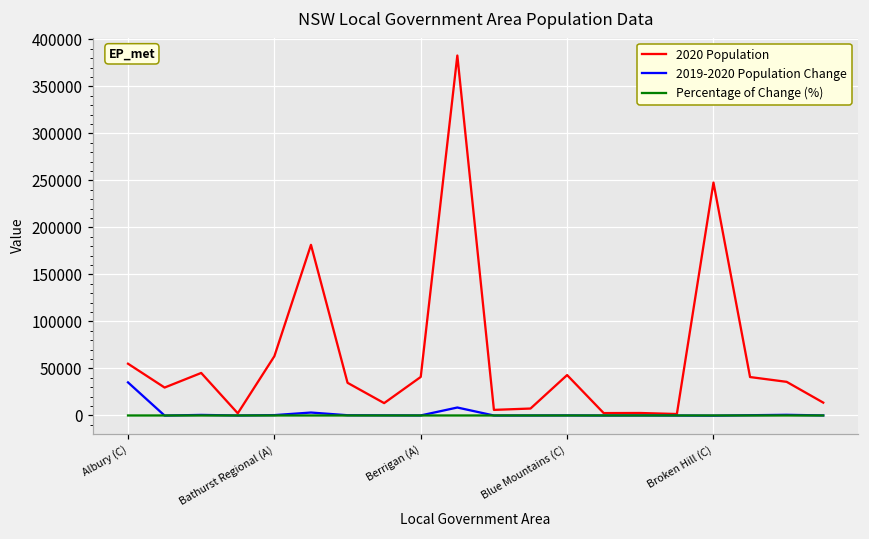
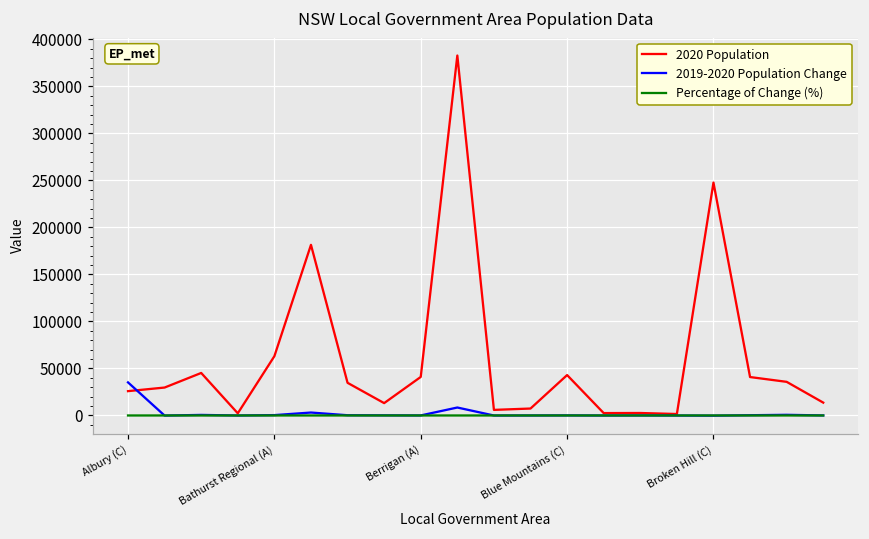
  {
    "2020 Population": {
-     "Albury (C)": 60000,
+     "Albury (C)": 30000,
      "Bathurst Regional (A)": 60000,
      "Berrigan (A)": 40000,
      "Blue Mountains (C)": 40000,
      "Broken Hill (C)": 250000
    },
    "2019-2020 Population Change": {
      "Albury (C)": 40000
    },
    "Percentage of Change (%)": {
      "Albury (C)": 0
    }
  }
